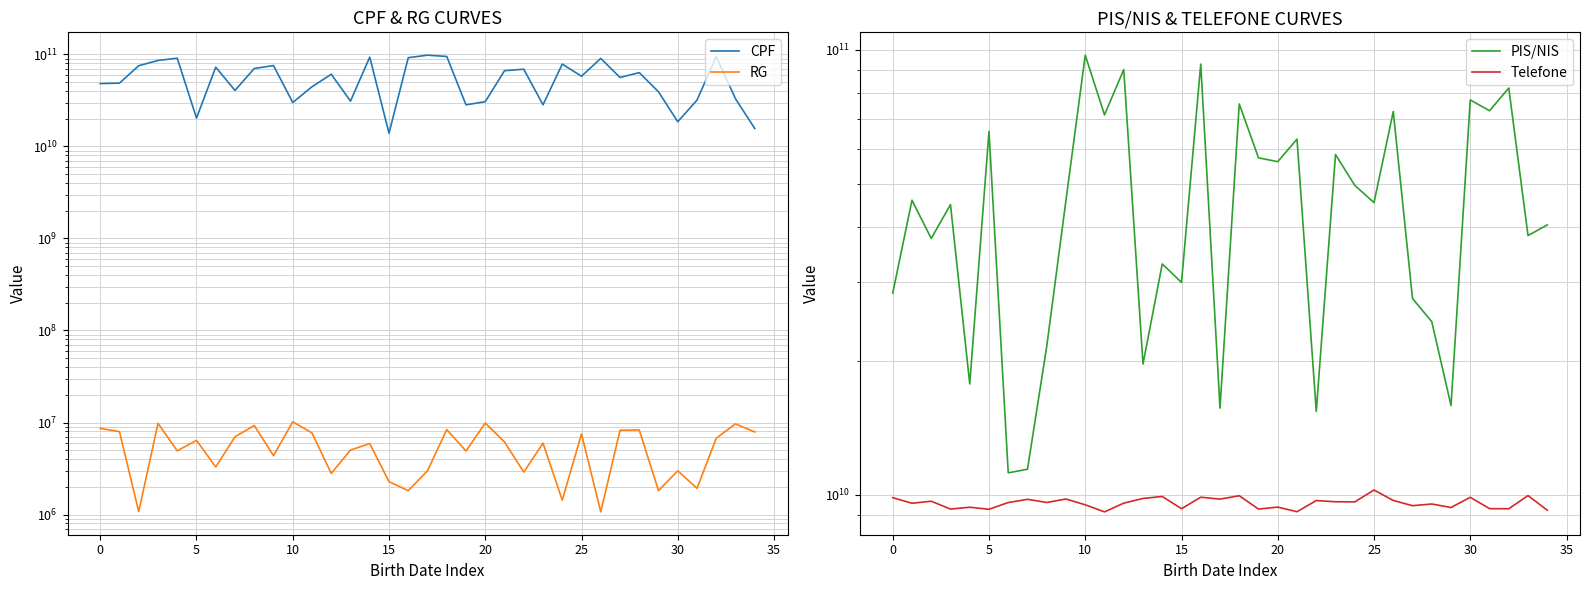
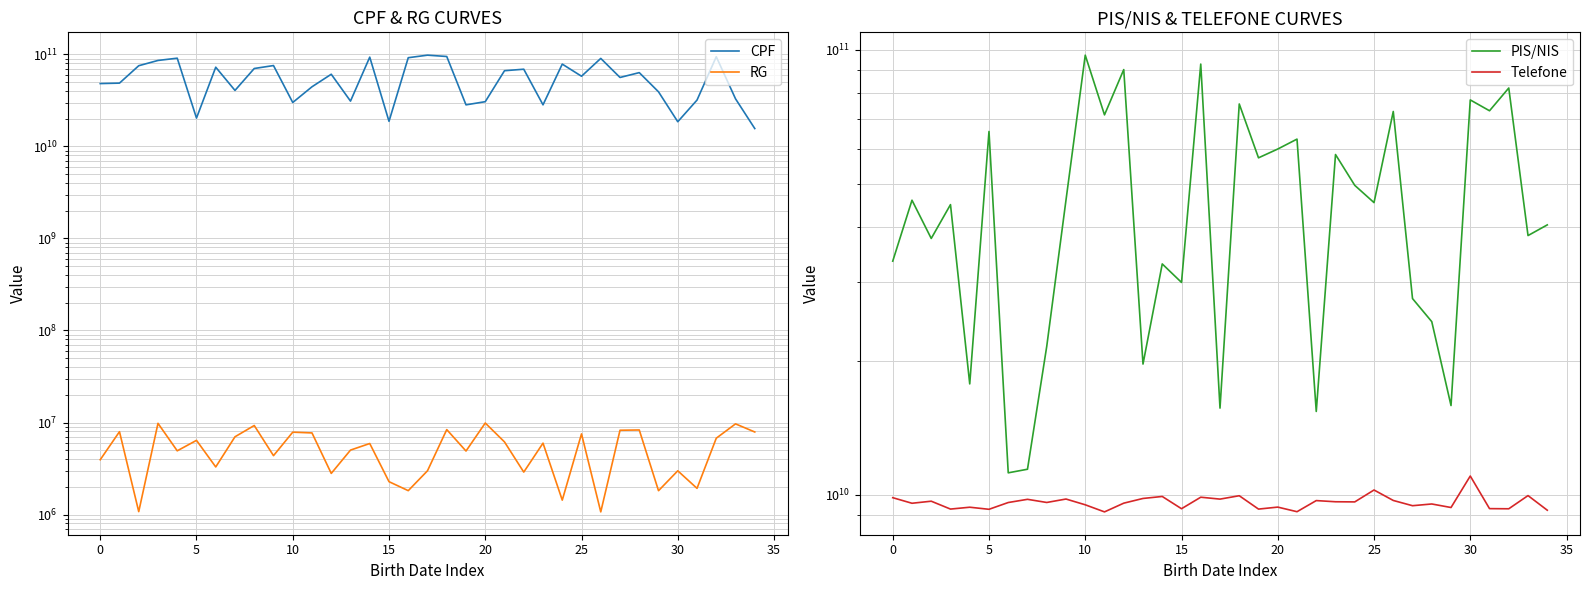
  {
    "CPF & RG CURVES": {
      "CPF": {
        "0": 50000000000,
        "5": 20000000000,
        "10": 30000000000,
-       "15": 14000000000,
+       "15": 19000000000,
        "20": 31000000000,
        "25": 60000000000,
        "30": 19000000000
      },
      "RG": {
-       "0": 9000000,
+       "0": 3900000,
        "5": 6000000,
-       "10": 10000000,
+       "10": 8000000,
        "15": 2300000,
        "20": 10000000,
        "25": 8000000,
        "30": 3000000
      }
    },
    "PIS/NIS & TELEFONE CURVES": {
      "PIS/NIS": {
-       "0": 28000000000,
+       "0": 33000000000,
        "5": 66000000000,
        "10": 97000000000,
        "15": 30000000000,
-       "20": 56000000000,
+       "20": 60000000000,
        "25": 45000000000,
        "30": 77000000000
      },
      "Telefone": {
        "0": 9800000000,
        "5": 9300000000,
        "10": 9500000000,
        "15": 9300000000,
        "20": 9400000000,
        "25": 10200000000,
-       "30": 9900000000
+       "30": 11000000000
      }
    }
  }
